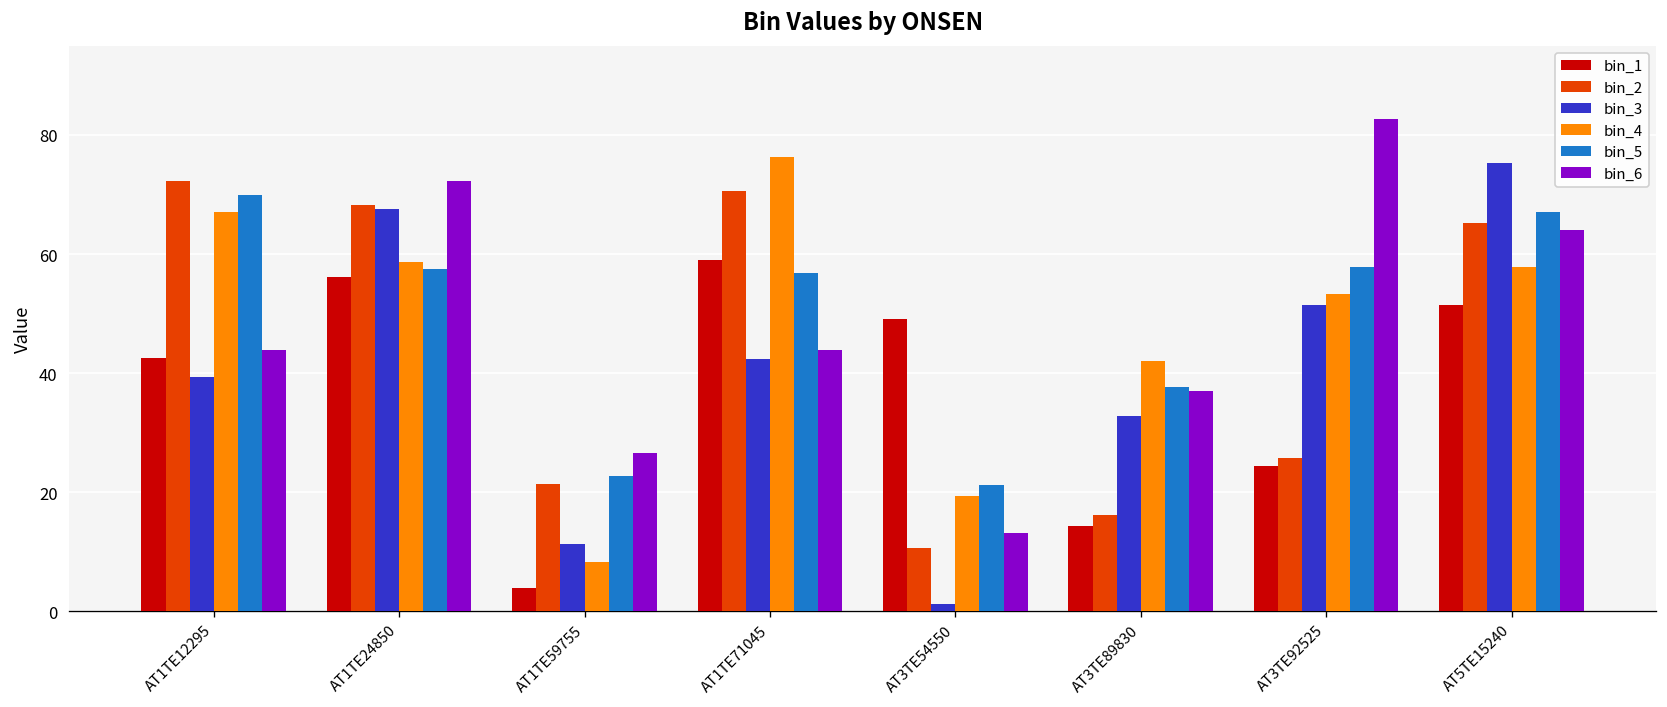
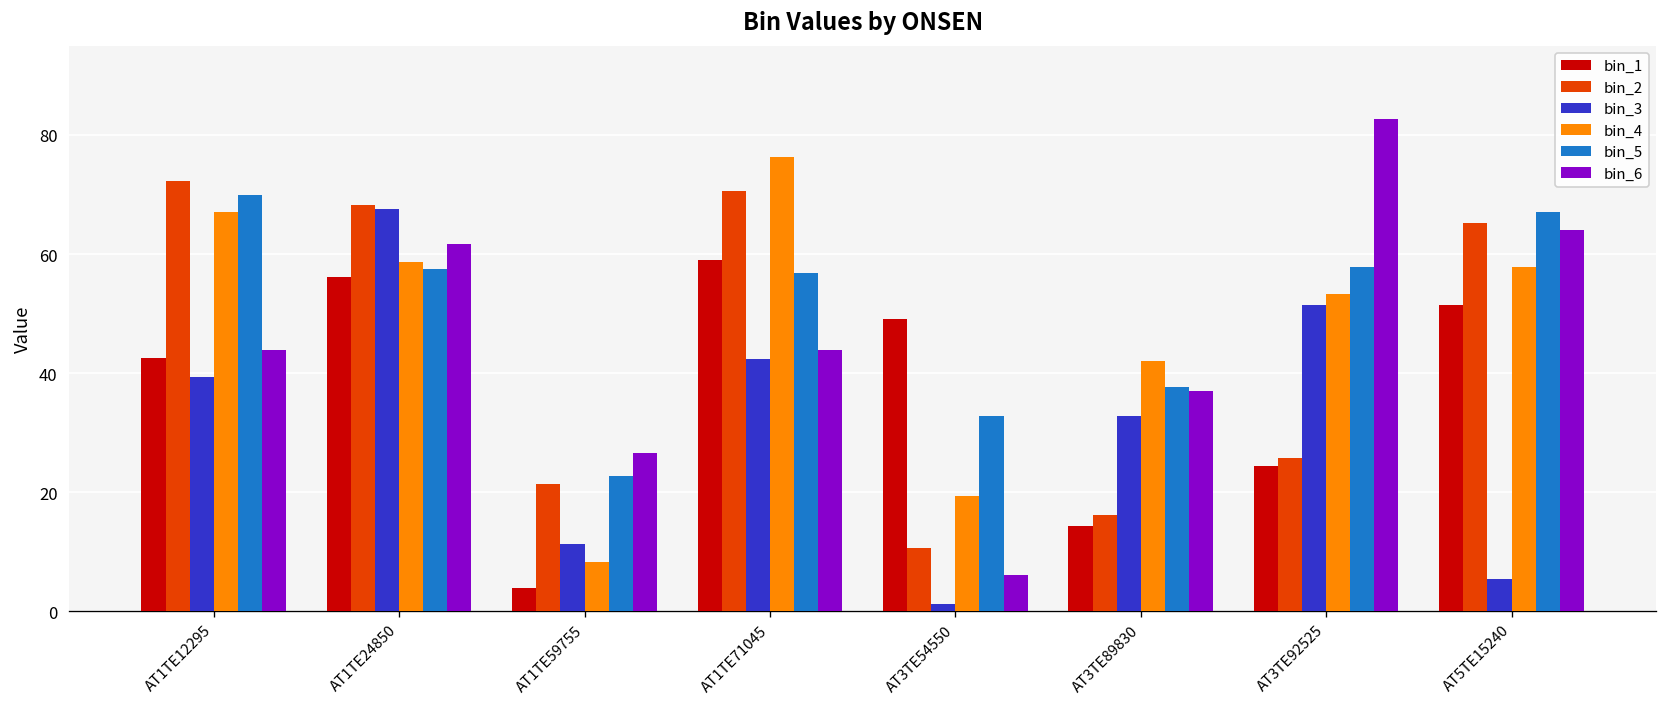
  {
    "bin_1": {
      "AT1TE12295": 43,
      "AT1TE24850": 56,
      "AT1TE59755": 4,
      "AT1TE71045": 59,
      "AT3TE54550": 49,
      "AT3TE89830": 14,
      "AT3TE92525": 24,
      "AT5TE15240": 51
    },
    "bin_2": {
      "AT1TE12295": 72,
      "AT1TE24850": 68,
      "AT1TE59755": 21,
      "AT1TE71045": 71,
      "AT3TE54550": 11,
      "AT3TE89830": 16,
      "AT3TE92525": 26,
      "AT5TE15240": 65
    },
    "bin_3": {
      "AT1TE12295": 39,
      "AT1TE24850": 68,
      "AT1TE59755": 11,
      "AT1TE71045": 42,
      "AT3TE54550": 1,
      "AT3TE89830": 33,
      "AT3TE92525": 52,
-     "AT5TE15240": 75
+     "AT5TE15240": 5
    },
    "bin_4": {
      "AT1TE12295": 67,
      "AT1TE24850": 59,
      "AT1TE59755": 8,
      "AT1TE71045": 76,
      "AT3TE54550": 19,
      "AT3TE89830": 42,
      "AT3TE92525": 53,
      "AT5TE15240": 58
    },
    "bin_5": {
      "AT1TE12295": 70,
      "AT1TE24850": 57,
      "AT1TE59755": 23,
      "AT1TE71045": 57,
-     "AT3TE54550": 21,
+     "AT3TE54550": 33,
      "AT3TE89830": 38,
      "AT3TE92525": 58,
      "AT5TE15240": 67
    },
    "bin_6": {
      "AT1TE12295": 44,
-     "AT1TE24850": 72,
+     "AT1TE24850": 62,
      "AT1TE59755": 27,
      "AT1TE71045": 44,
-     "AT3TE54550": 13,
+     "AT3TE54550": 6,
      "AT3TE89830": 37,
      "AT3TE92525": 83,
      "AT5TE15240": 64
    }
  }
